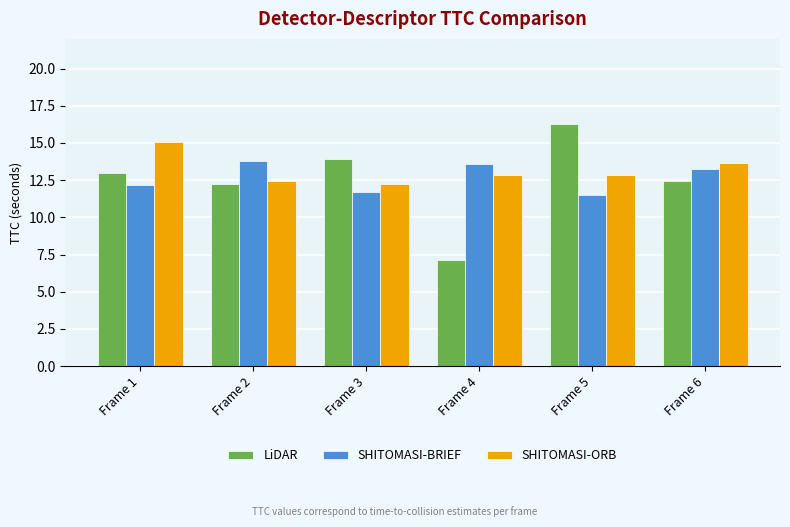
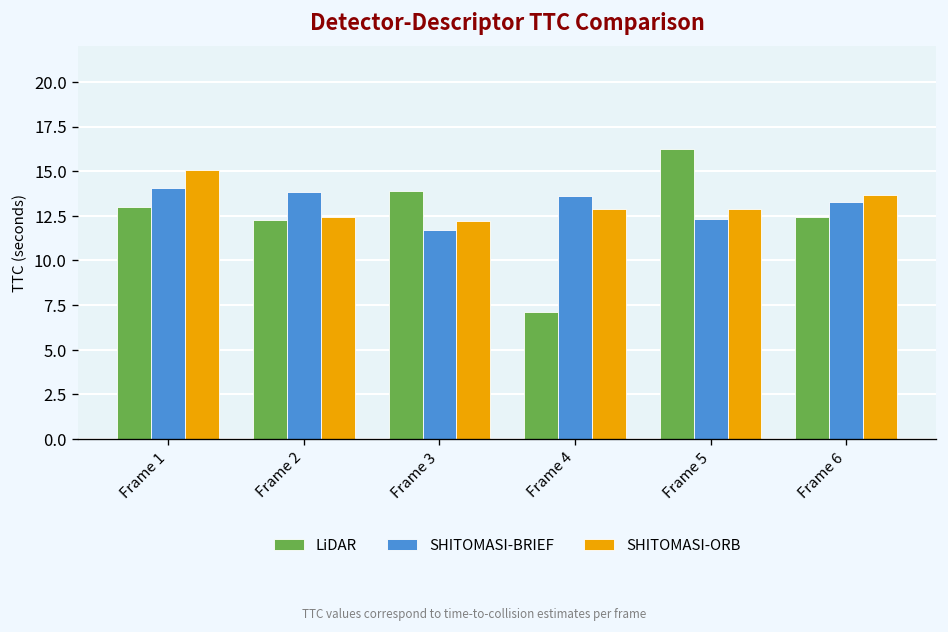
  {
    "LiDAR": {
      "Frame 1": 13.0,
      "Frame 2": 12.3,
      "Frame 3": 13.9,
      "Frame 4": 7.1,
      "Frame 5": 16.3,
      "Frame 6": 12.4
    },
    "SHITOMASI-BRIEF": {
-     "Frame 1": 12.2,
+     "Frame 1": 14.1,
      "Frame 2": 13.8,
      "Frame 3": 11.7,
      "Frame 4": 13.6,
-     "Frame 5": 11.5,
+     "Frame 5": 12.3,
      "Frame 6": 13.3
    },
    "SHITOMASI-ORB": {
      "Frame 1": 15.1,
      "Frame 2": 12.4,
      "Frame 3": 12.2,
      "Frame 4": 12.9,
      "Frame 5": 12.9,
      "Frame 6": 13.7
    }
  }
